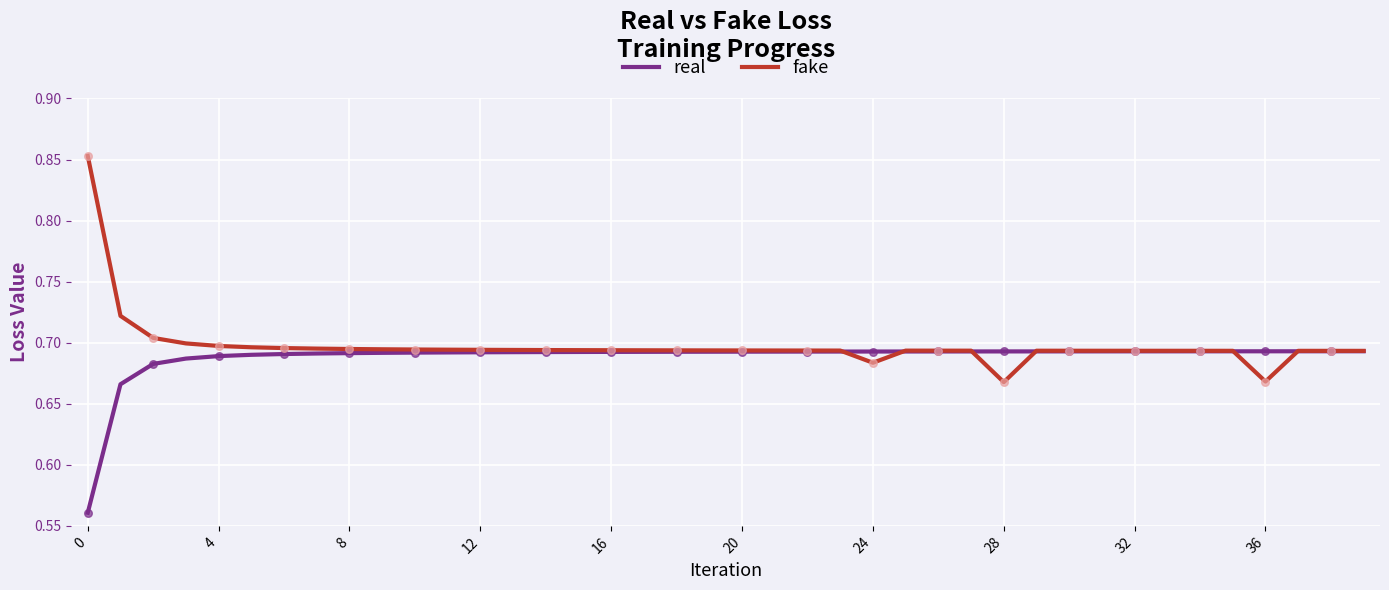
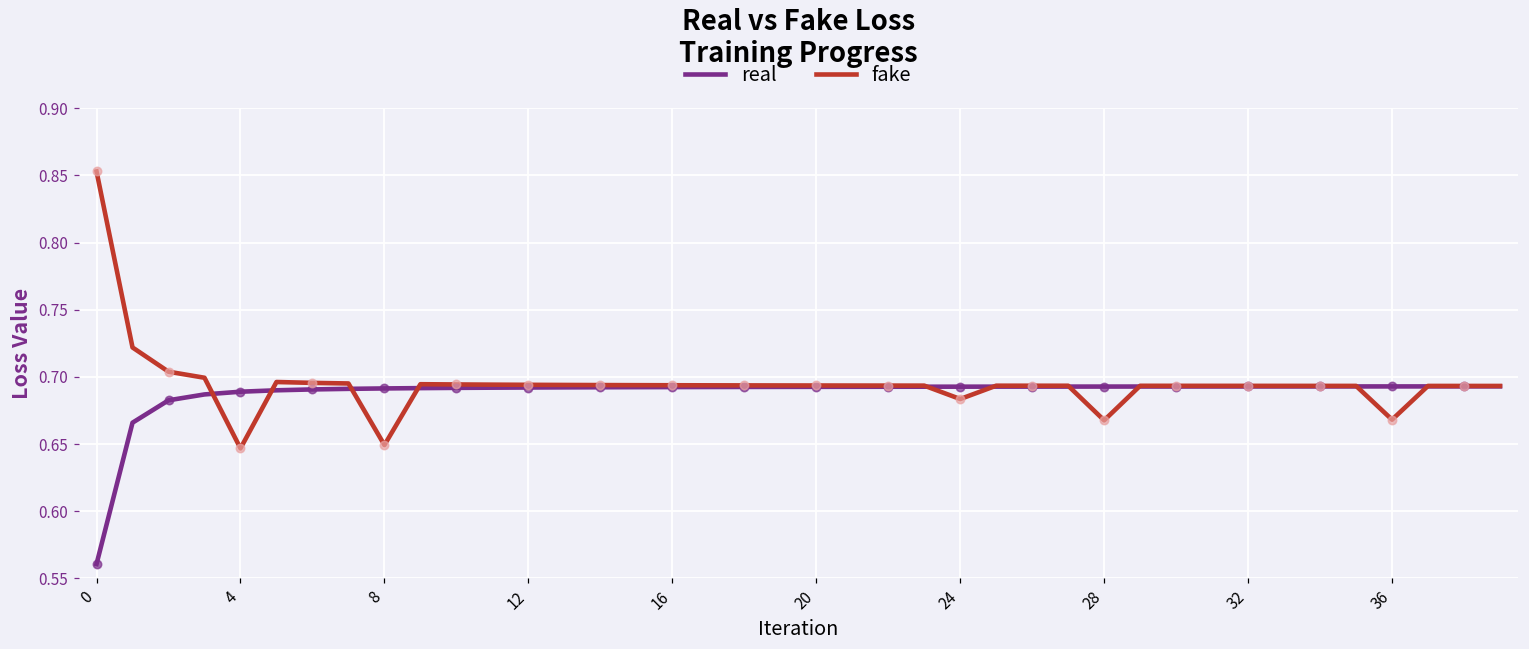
  {
    "fake": {
-     "4": 0.697,
-     "8": 0.695
+     "4": 0.647,
+     "8": 0.649
    }
  }
